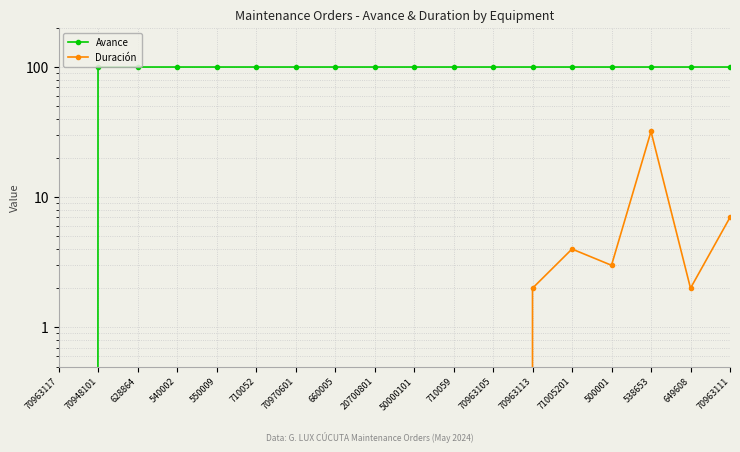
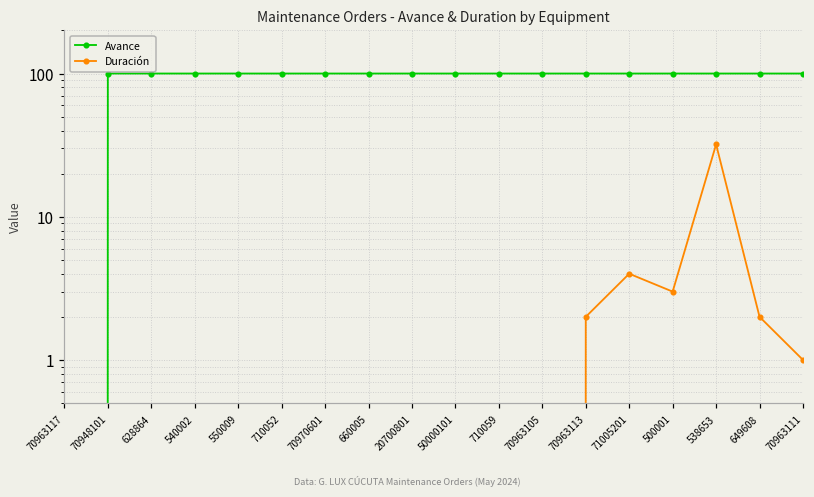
  {
    "Avance": {
      "540002": 100,
      "550009": 100,
      "710052": 100,
      "70970601": 100,
      "660005": 100,
      "20700801": 100,
      "50000101": 100,
      "710059": 100,
      "70963105": 100,
      "70963113": 100,
      "71005201": 100,
      "500001": 100,
      "538653": 100,
      "649608": 100,
      "70963111": 100
    },
    "Duración": {
      "70963113": 2,
      "71005201": 4,
      "500001": 3,
      "538653": 32,
      "649608": 2,
-     "70963111": 7
+     "70963111": 1
    }
  }
